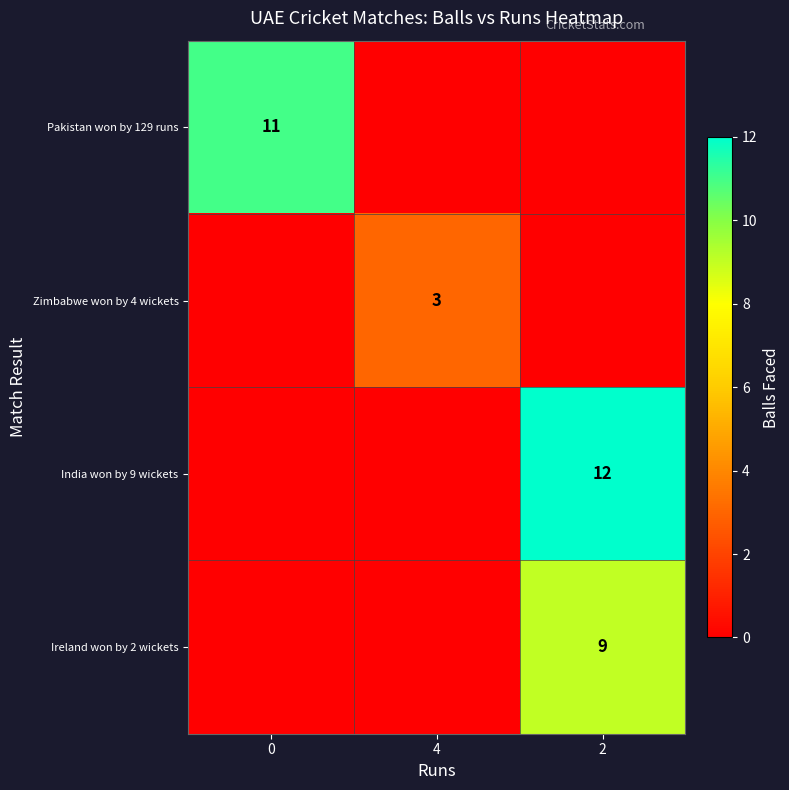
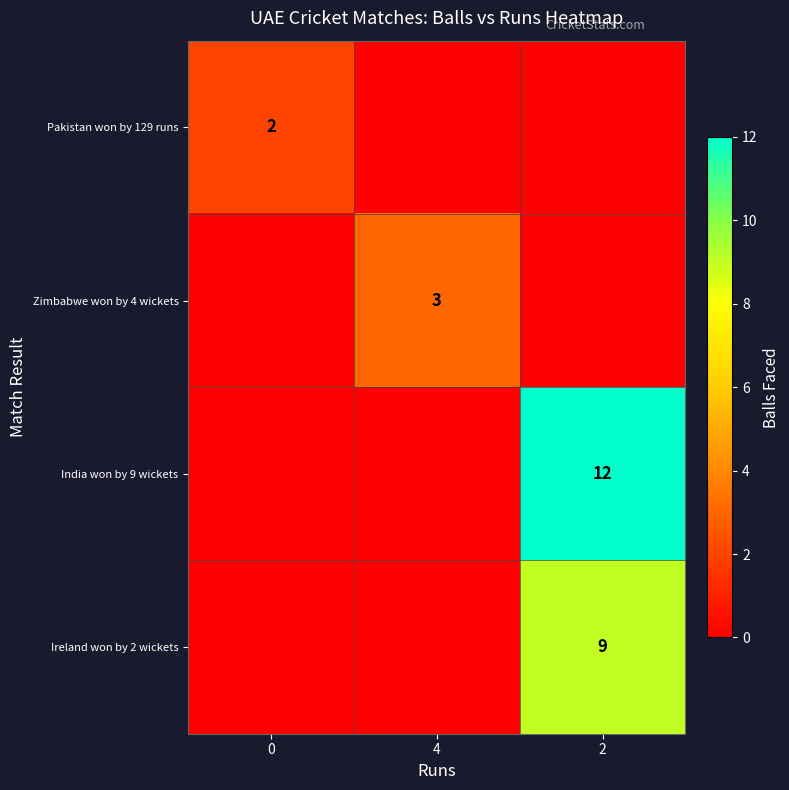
  {
    "Pakistan won by 129 runs": {
-     "0": 11
+     "0": 2
    },
    "Zimbabwe won by 4 wickets": {
      "4": 3
    },
    "India won by 9 wickets": {
      "2": 12
    },
    "Ireland won by 2 wickets": {
      "2": 9
    }
  }
